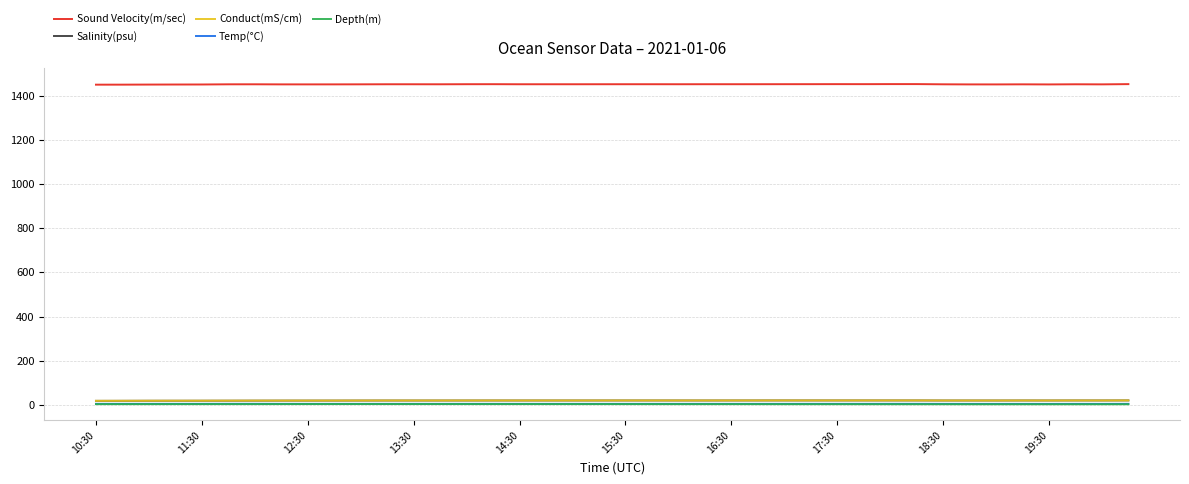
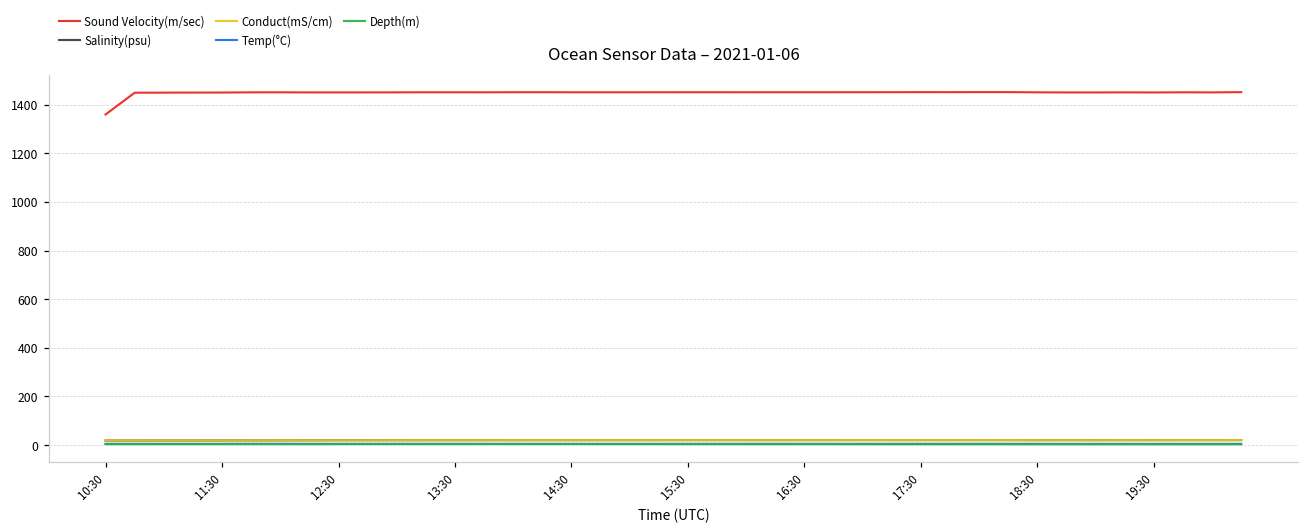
  {
    "Sound Velocity(m/sec)": {
-     "10:30": 1450,
+     "10:30": 1360,
      "11:30": 1450,
      "12:30": 1450,
      "13:30": 1450,
      "14:30": 1450,
      "15:30": 1450,
      "16:30": 1450,
      "17:30": 1450,
      "18:30": 1450,
      "19:30": 1450
    },
    "Depth(m)": {
      "10:30": 0,
      "11:30": 0,
      "12:30": 0,
      "13:30": 0,
      "14:30": 0,
      "15:30": 0,
      "16:30": 0,
      "17:30": 0,
      "18:30": 0,
      "19:30": 0
    }
  }
